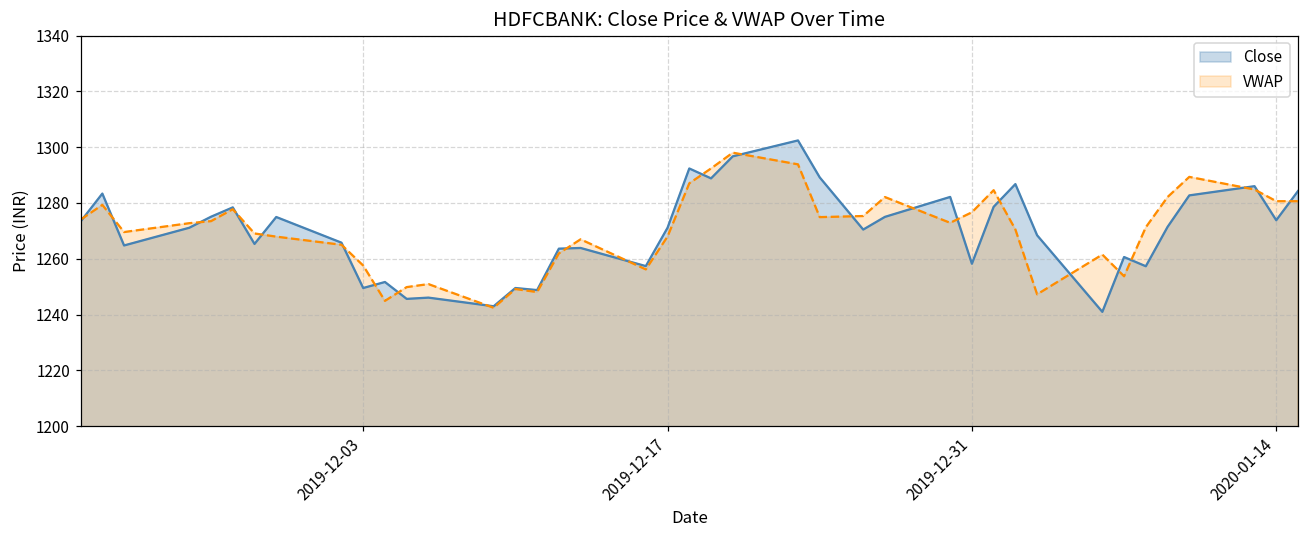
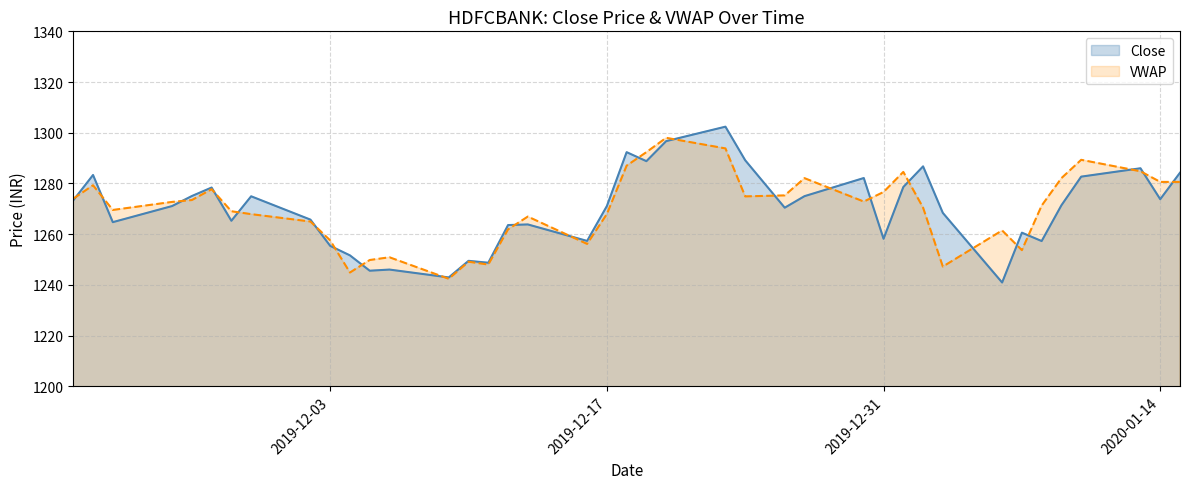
  {
    "Close": {
-     "2019-12-03": 1250,
+     "2019-12-03": 1255,
      "2019-12-17": 1271,
      "2019-12-31": 1258,
      "2020-01-14": 1274
    },
    "VWAP": {
      "2019-12-03": 1258,
      "2019-12-17": 1268,
      "2019-12-31": 1277,
      "2020-01-14": 1281
    }
  }
